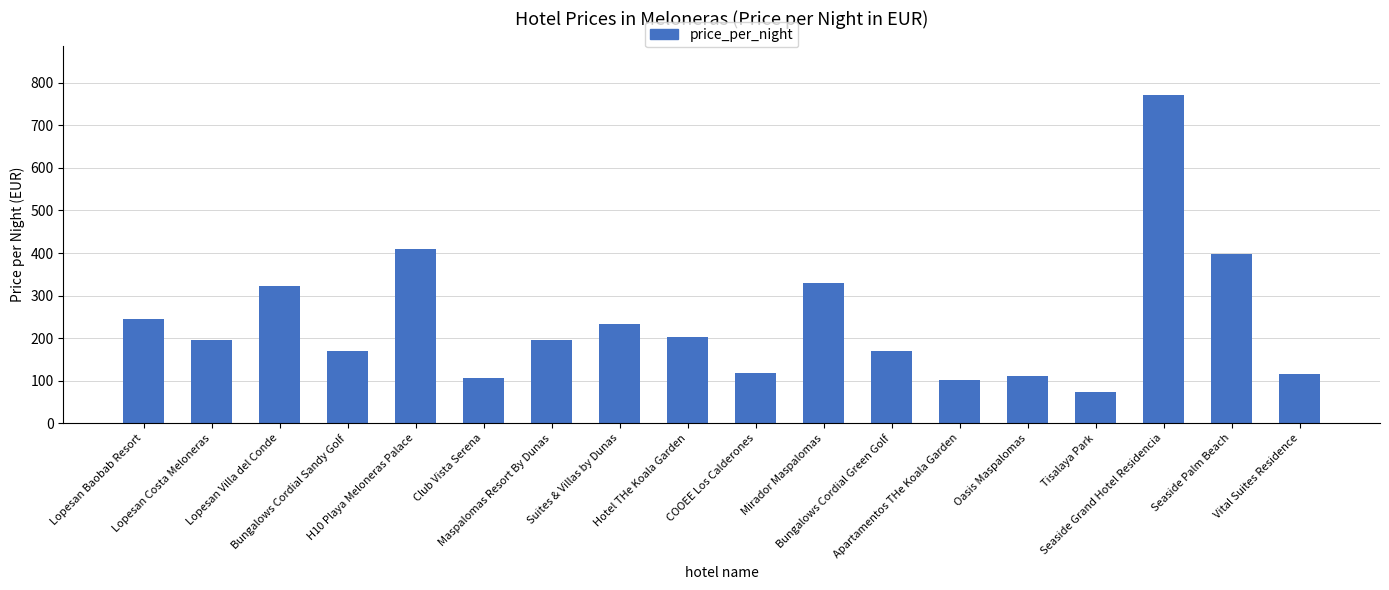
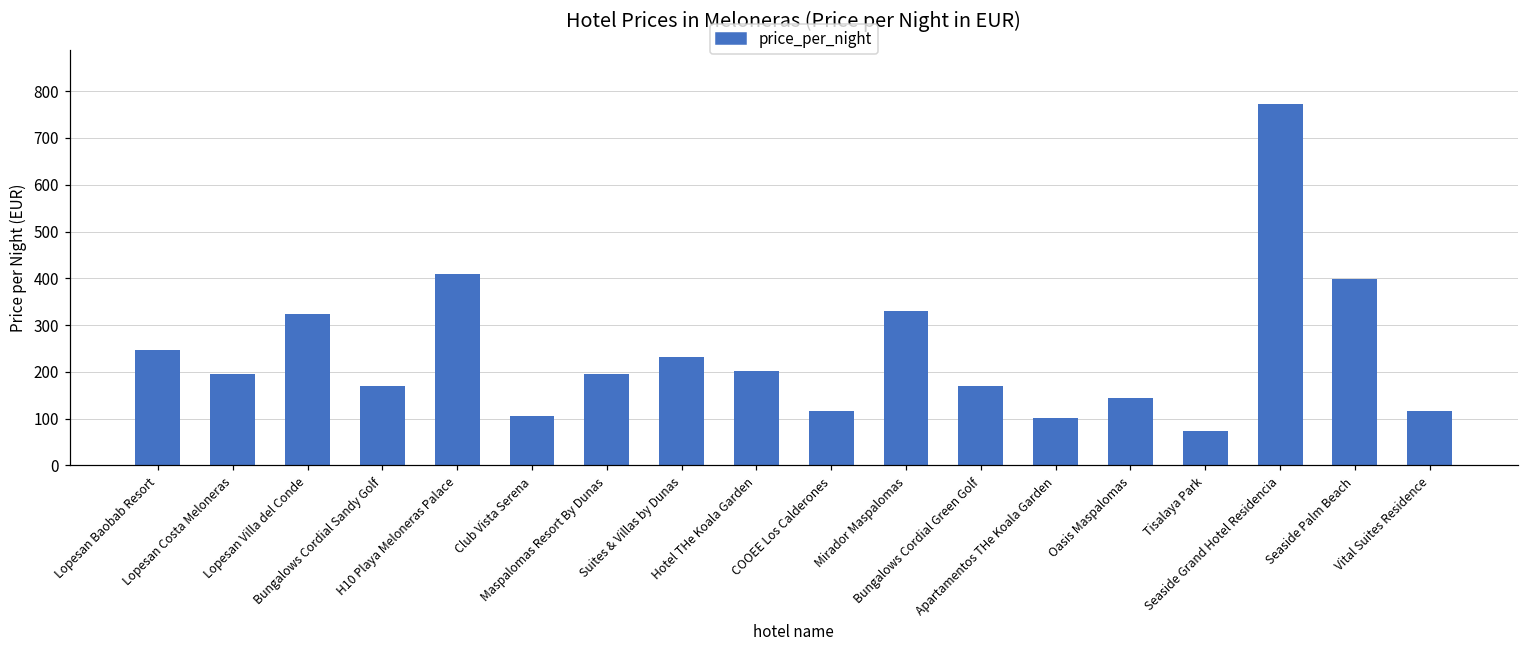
  {
    "Lopesan Baobab Resort": 250,
    "Lopesan Costa Meloneras": 200,
    "Lopesan Villa del Conde": 320,
    "Bungalows Cordial Sandy Golf": 170,
    "H10 Playa Meloneras Palace": 410,
    "Club Vista Serena": 110,
    "Maspalomas Resort By Dunas": 200,
    "Suites & Villas by Dunas": 230,
    "Hotel THe Koala Garden": 200,
    "COOEE Los Calderones": 120,
    "Mirador Maspalomas": 330,
    "Bungalows Cordial Green Golf": 170,
    "Apartamentos THe Koala Garden": 100,
-   "Oasis Maspalomas": 110,
+   "Oasis Maspalomas": 150,
    "Tisalaya Park": 70,
    "Seaside Grand Hotel Residencia": 770,
    "Seaside Palm Beach": 400,
    "Vital Suites Residence": 120
  }
